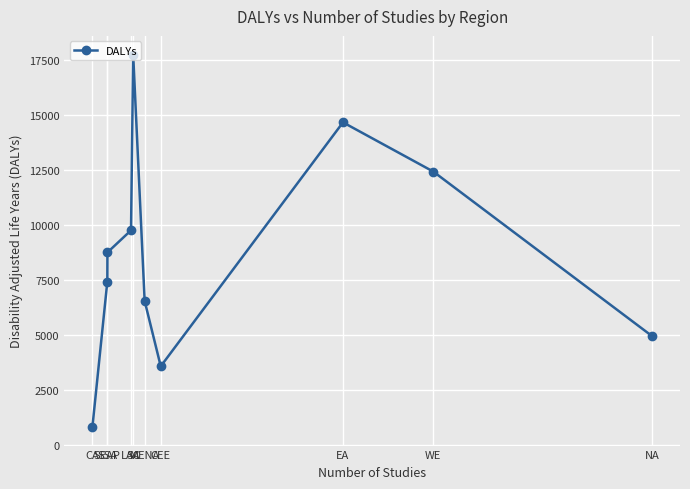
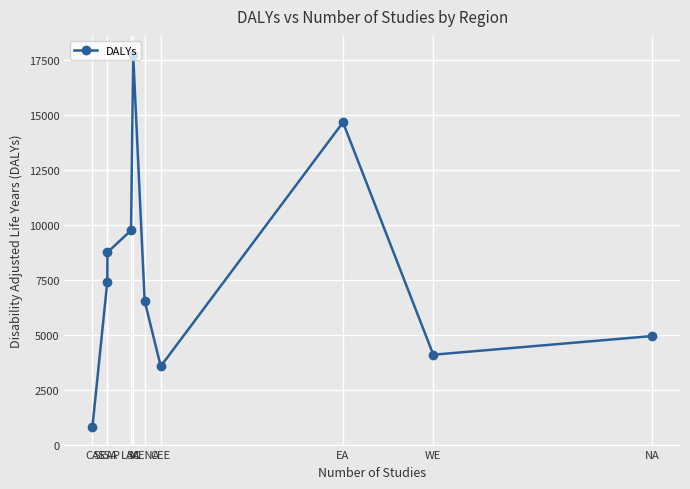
  {
    "EA": 14700,
-   "WE": 12400,
+   "WE": 4100,
    "NA": 4900
  }
